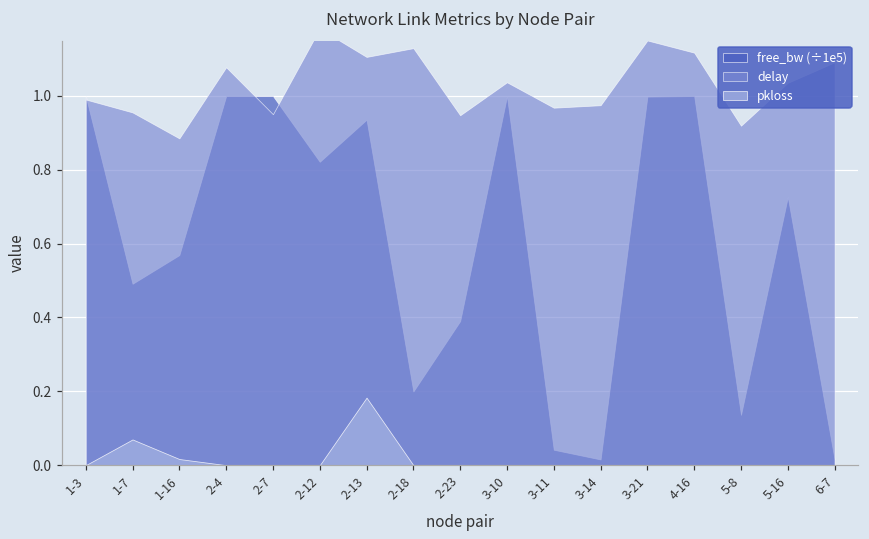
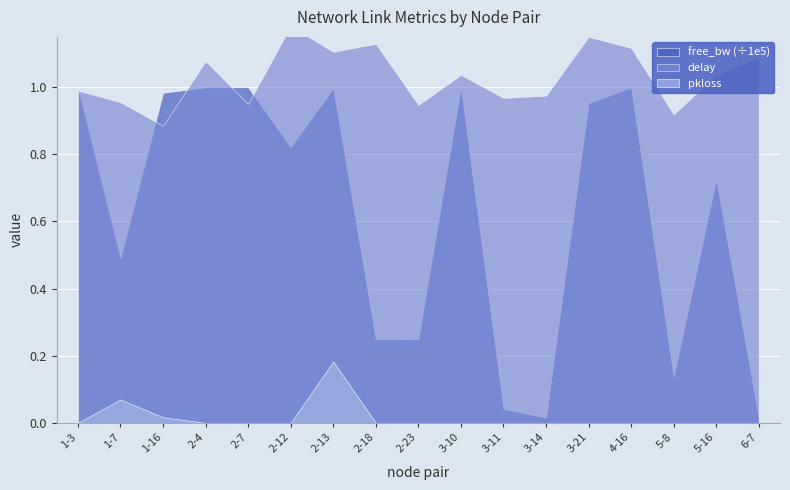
  {
    "free_bw (÷1e5)": {
      "1-3": 1.00,
      "1-7": 0.49,
-     "1-16": 0.57,
+     "1-16": 0.98,
      "2-4": 1.00,
      "2-7": 1.00,
      "2-12": 0.82,
-     "2-13": 0.94,
-     "2-18": 0.20,
-     "2-23": 0.39,
+     "2-13": 1.00,
+     "2-18": 0.25,
+     "2-23": 0.25,
      "3-10": 1.00,
      "3-11": 0.04,
      "3-14": 0.02,
-     "3-21": 1.00,
+     "3-21": 0.95,
      "4-16": 1.00,
      "5-8": 0.14,
      "5-16": 0.73,
      "6-7": 0.02
    }
  }
